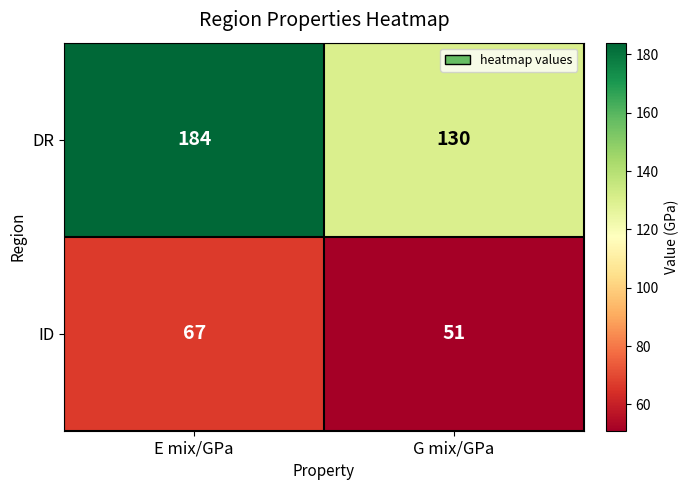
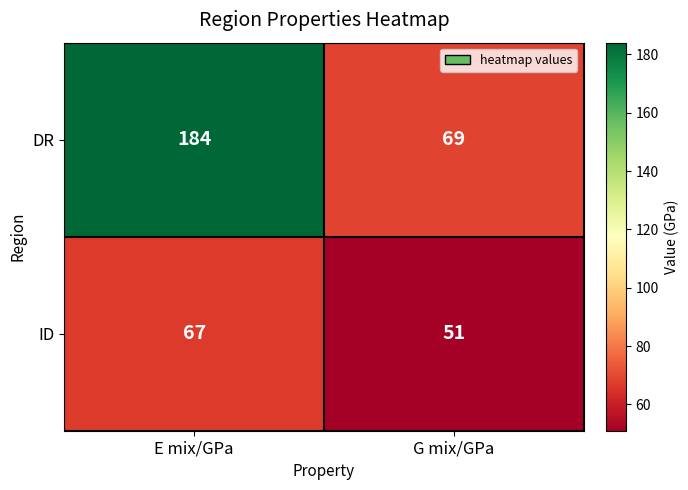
  {
    "DR": {
      "E mix/GPa": 184,
-     "G mix/GPa": 130
+     "G mix/GPa": 69
    },
    "ID": {
      "E mix/GPa": 67,
      "G mix/GPa": 51
    }
  }
